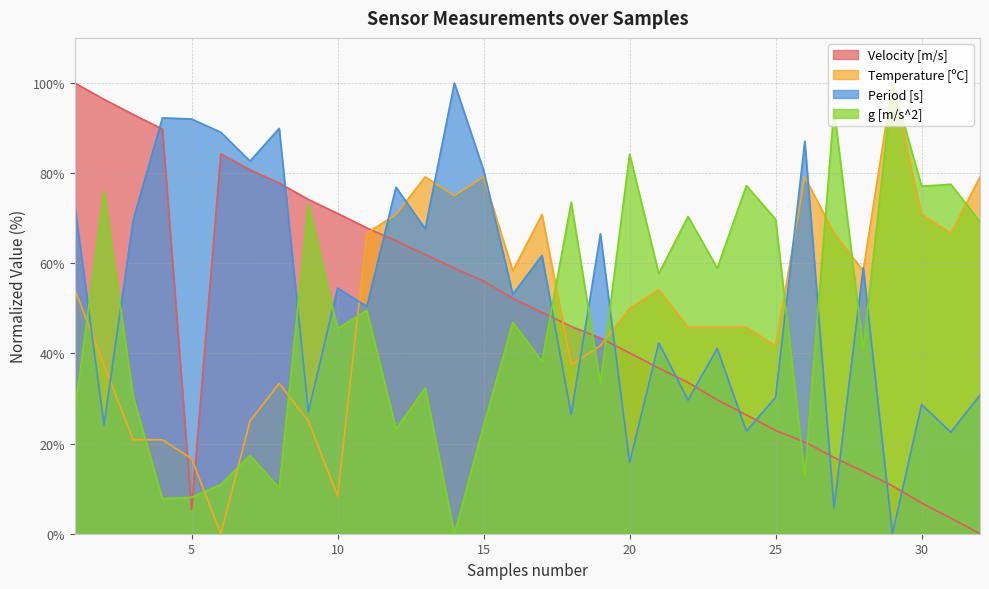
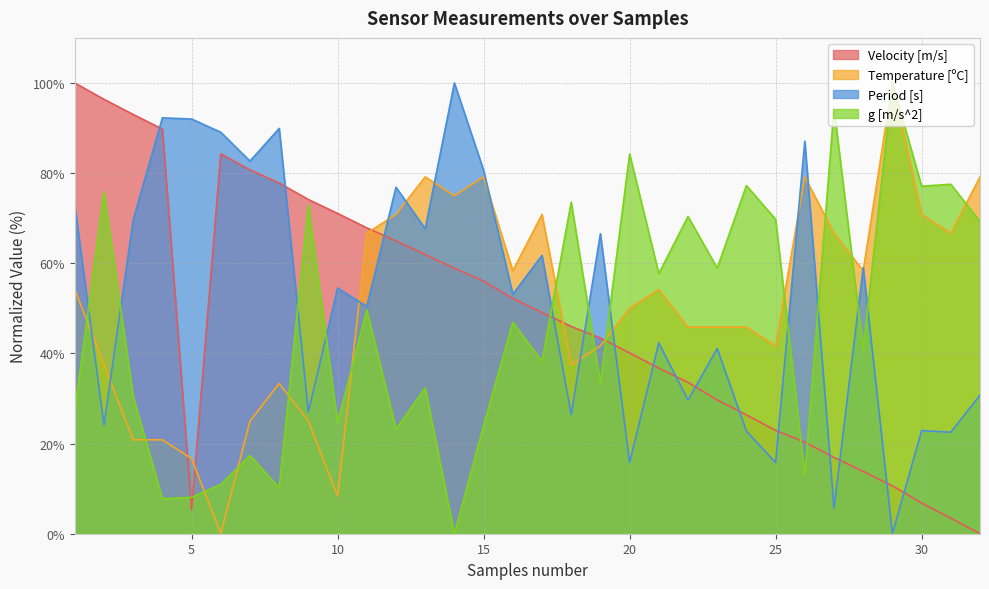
  {
    "Velocity [m/s]": {
      "5": "5%",
      "10": "71%",
      "15": "56%",
      "20": "40%",
      "25": "23%",
      "30": "7%"
    },
    "Temperature [ºC]": {
      "5": "17%",
      "10": "8%",
      "15": "79%",
      "20": "50%",
      "25": "42%",
      "30": "71%"
    },
    "Period [s]": {
      "5": "92%",
      "10": "55%",
      "15": "81%",
      "20": "16%",
-     "25": "30%",
-     "30": "29%"
+     "25": "16%",
+     "30": "23%"
    },
    "g [m/s^2]": {
      "5": "8%",
-     "10": "46%",
+     "10": "25%",
      "15": "24%",
      "20": "84%",
      "25": "70%",
      "30": "77%"
    }
  }
